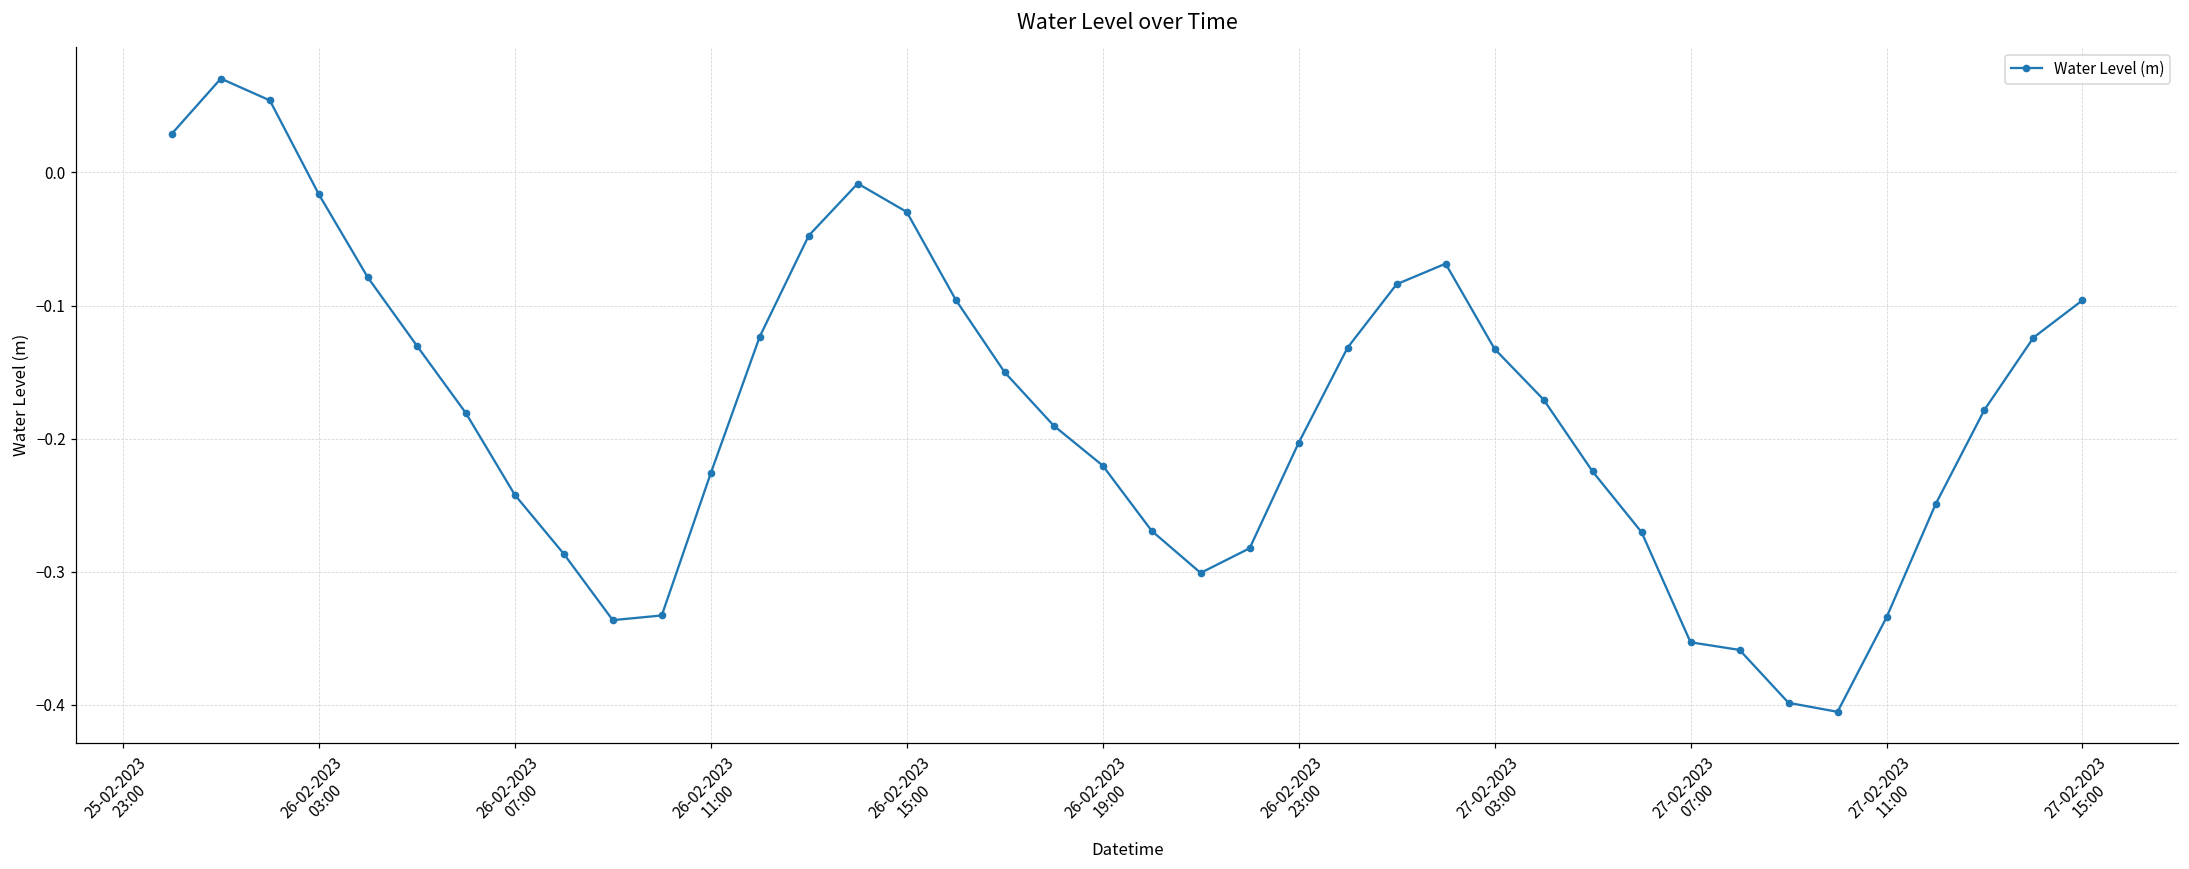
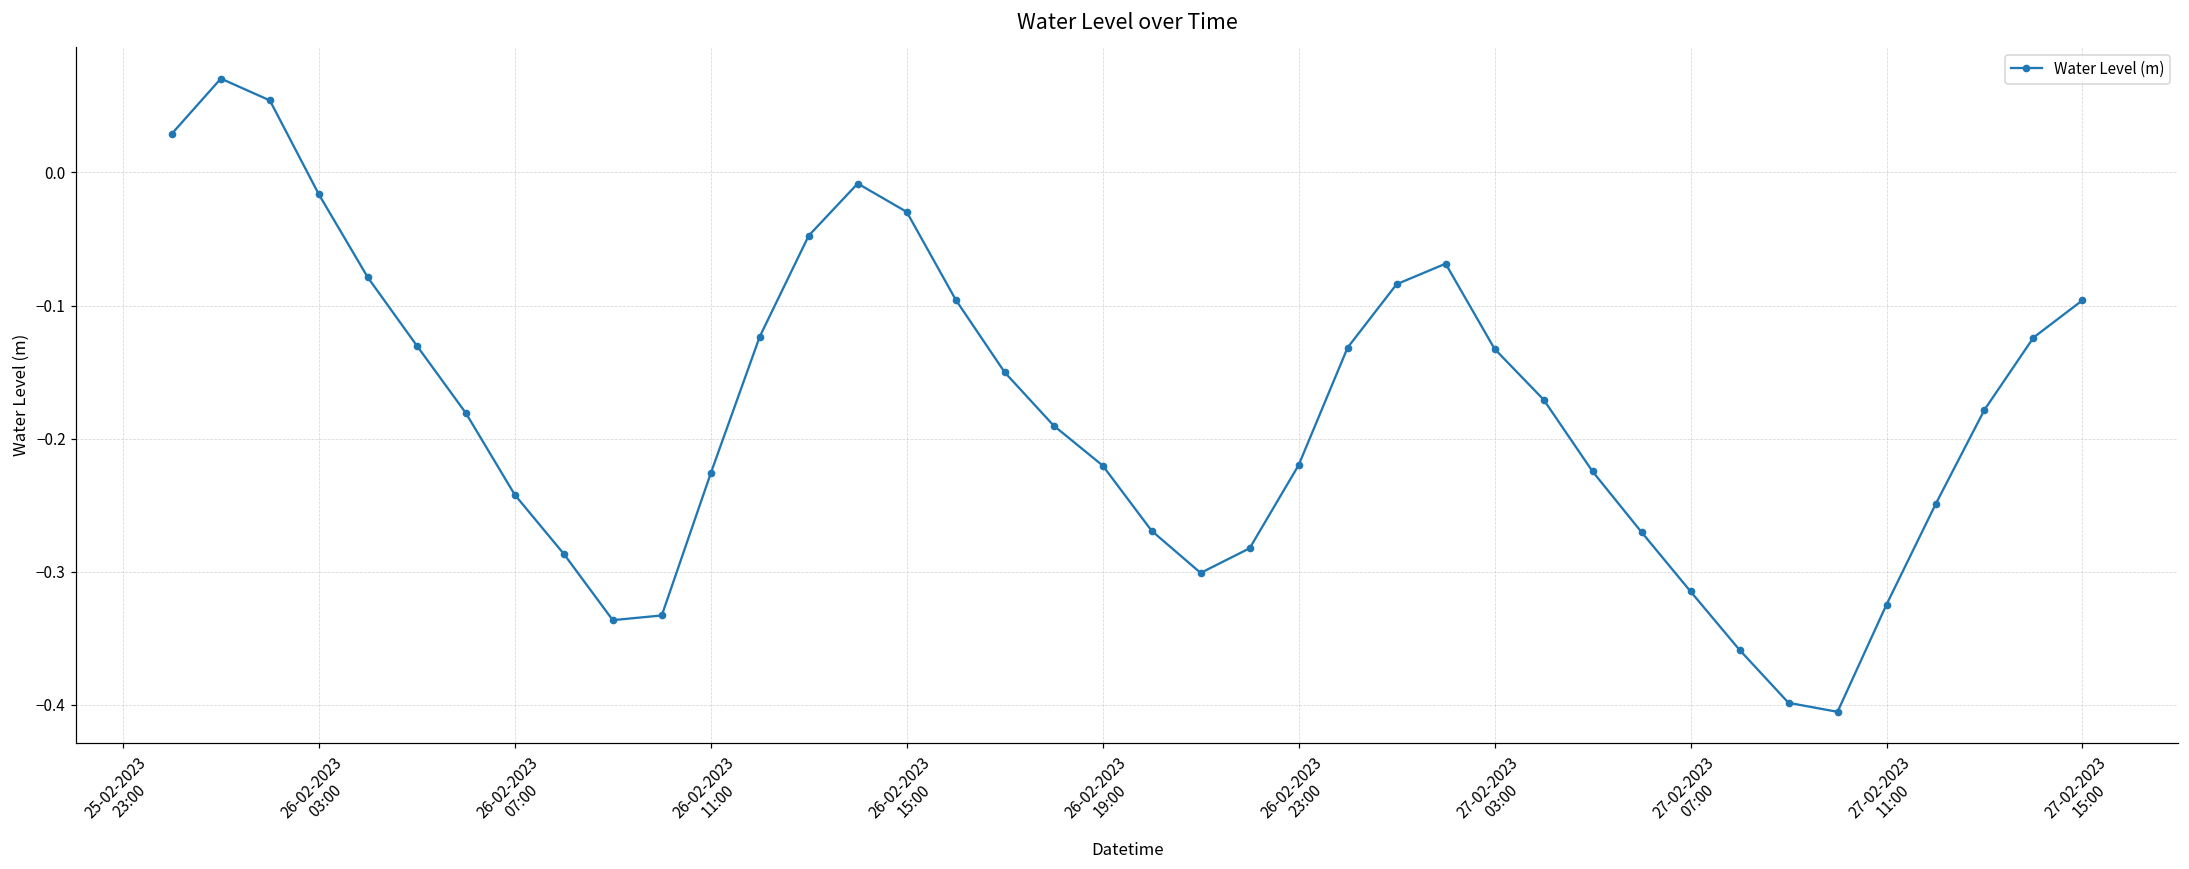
  {
    "26-02-2023 03:00": -0.016,
    "26-02-2023 07:00": -0.242,
    "26-02-2023 11:00": -0.226,
    "26-02-2023 15:00": -0.030,
    "26-02-2023 19:00": -0.220,
-   "26-02-2023 23:00": -0.203,
+   "26-02-2023 23:00": -0.220,
    "27-02-2023 03:00": -0.133,
-   "27-02-2023 07:00": -0.353,
-   "27-02-2023 11:00": -0.334,
+   "27-02-2023 07:00": -0.315,
+   "27-02-2023 11:00": -0.325,
    "27-02-2023 15:00": -0.096
  }
